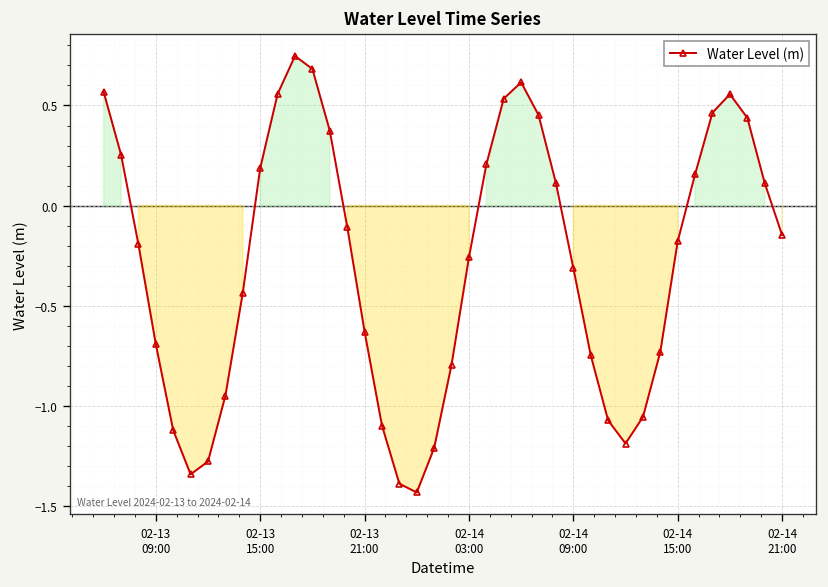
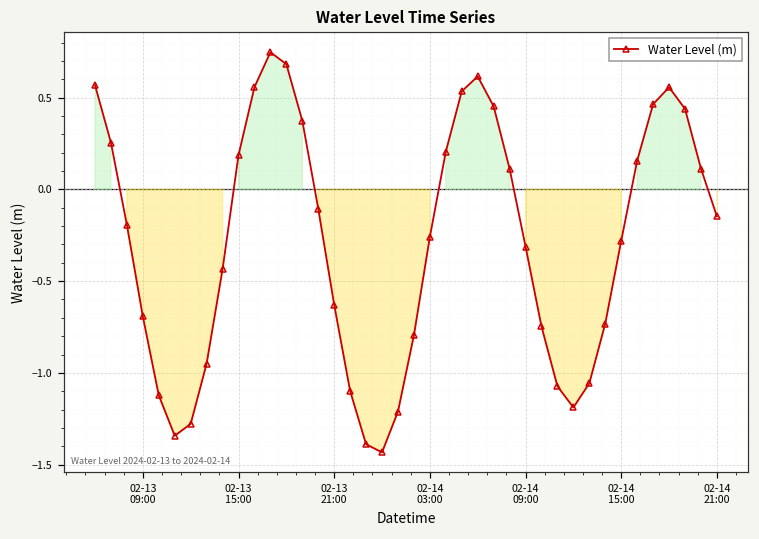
  {
    "02-13 09:00": -0.69,
    "02-13 15:00": 0.19,
    "02-13 21:00": -0.63,
    "02-14 03:00": -0.26,
    "02-14 09:00": -0.31,
-   "02-14 15:00": -0.18,
+   "02-14 15:00": -0.28,
    "02-14 21:00": -0.15
  }
